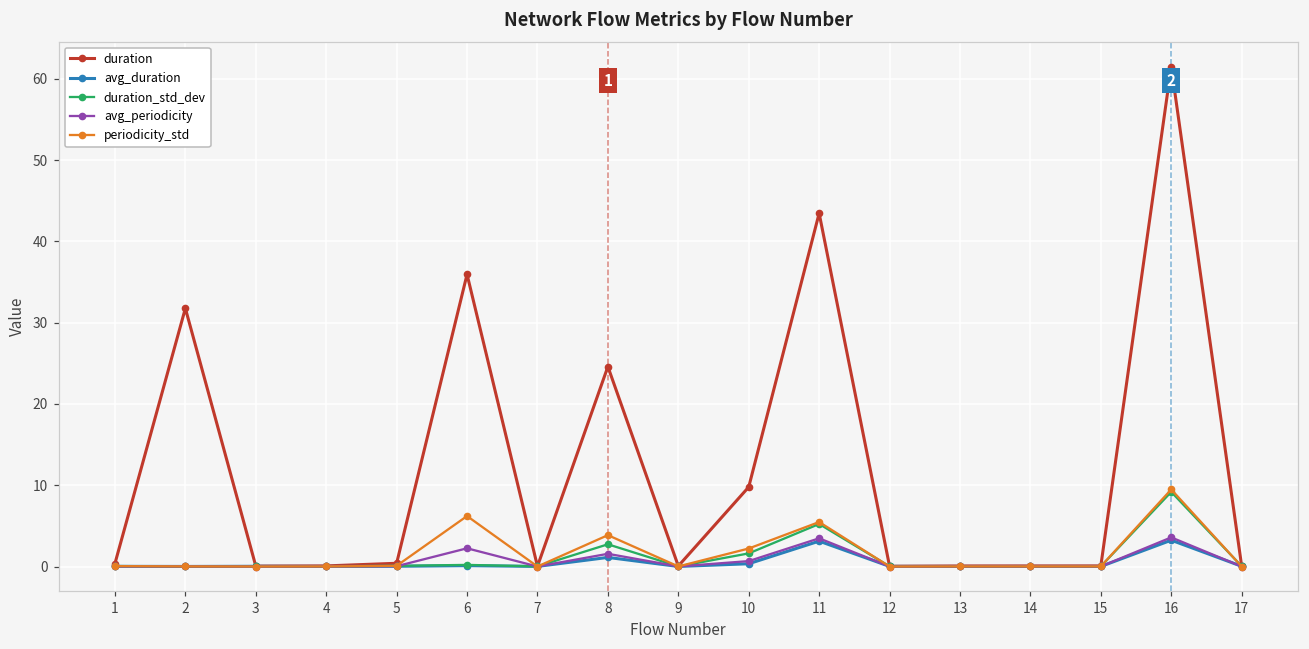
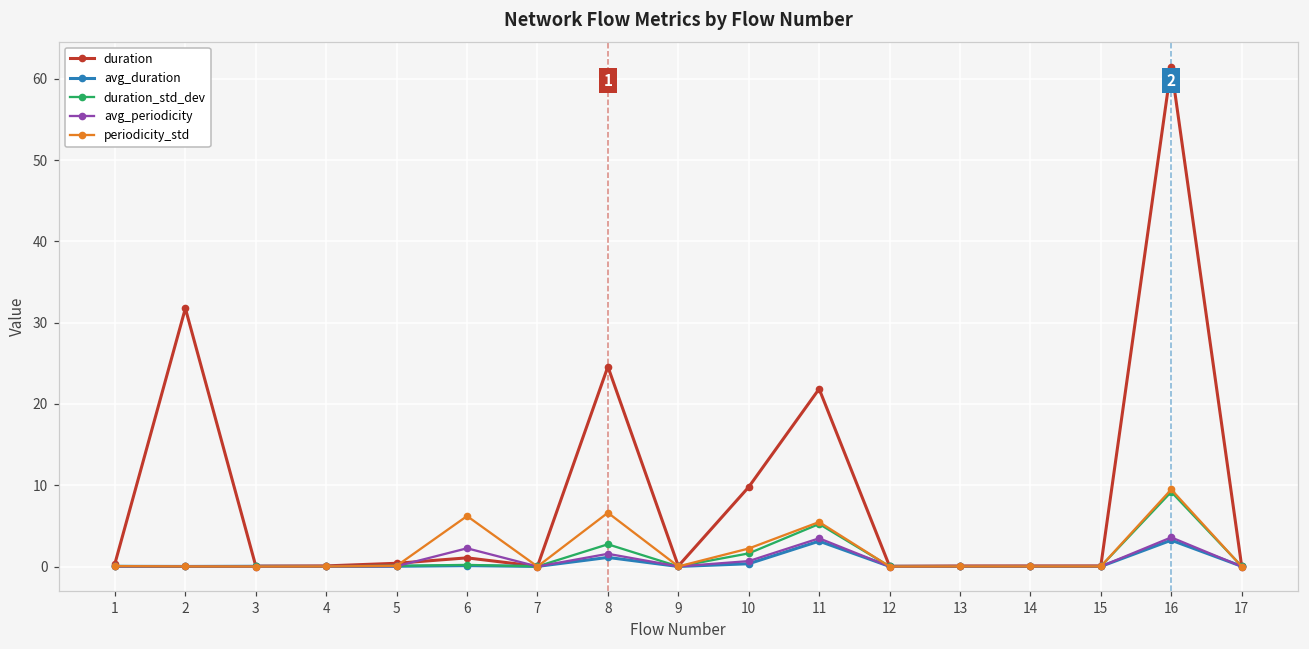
  {
    "duration": {
      "2": 32,
-     "6": 36,
+     "6": 1,
      "8": 25,
      "10": 10,
-     "11": 43
+     "11": 22
    },
    "avg_duration": {
      "8": 1,
      "16": 3
    },
    "duration_std_dev": {
      "8": 3,
      "10": 2
    },
    "avg_periodicity": {
      "6": 2,
      "8": 2,
      "16": 4
    },
    "periodicity_std": {
      "6": 6,
-     "8": 4,
+     "8": 7,
      "10": 2
    }
  }
